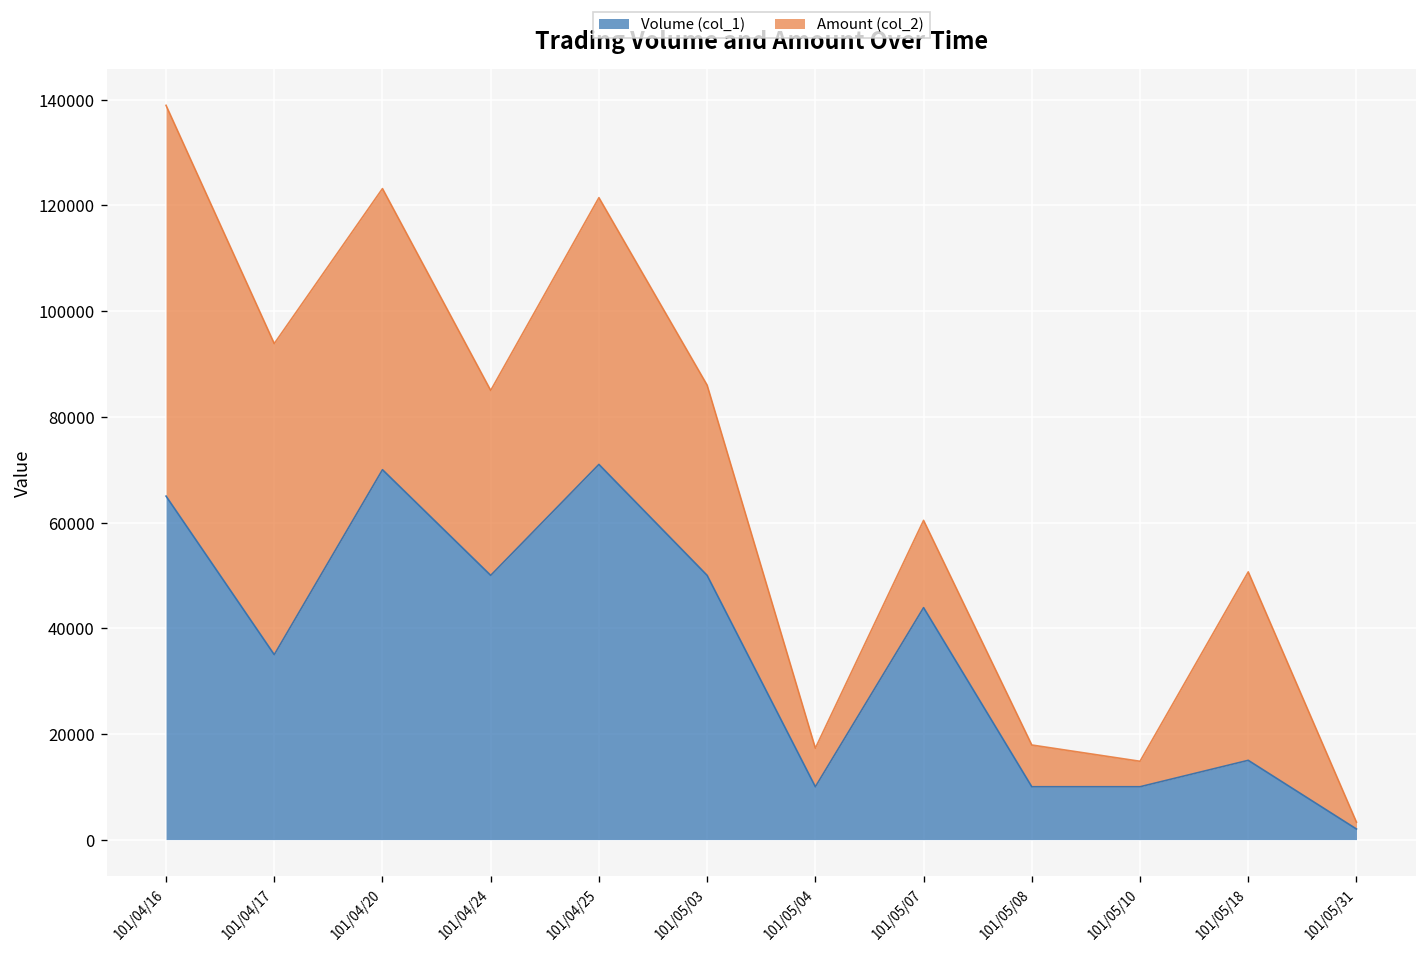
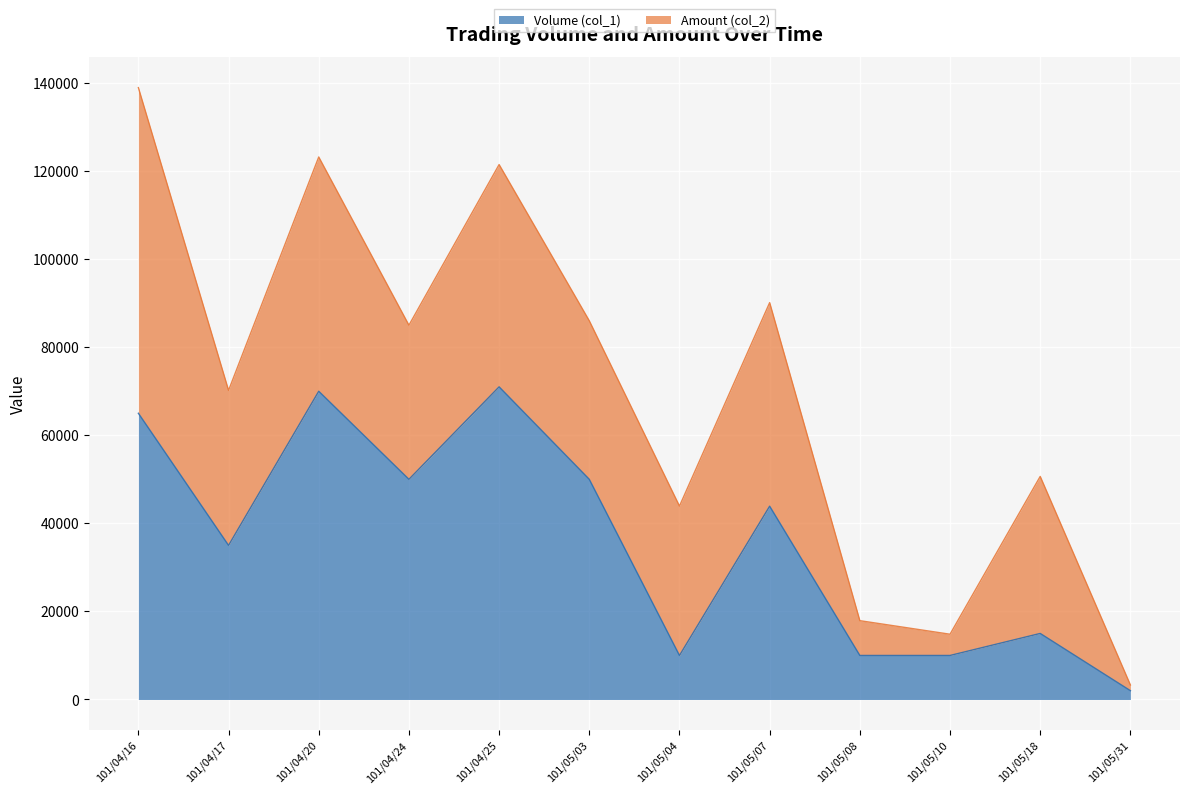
  {
    "Volume (col_1)": {
      "101/04/16": 65000,
      "101/04/17": 35000,
      "101/04/20": 70000,
      "101/04/24": 50000,
      "101/04/25": 71000,
      "101/05/03": 50000,
      "101/05/04": 10000,
      "101/05/07": 44000,
      "101/05/08": 10000,
      "101/05/10": 10000,
      "101/05/18": 15000,
      "101/05/31": 2000
    },
    "Amount (col_2)": {
      "101/04/16": 74000,
-     "101/04/17": 59000,
+     "101/04/17": 35000,
      "101/04/20": 53000,
      "101/04/24": 35000,
      "101/04/25": 50000,
      "101/05/03": 36000,
-     "101/05/04": 7000,
-     "101/05/07": 17000,
+     "101/05/04": 34000,
+     "101/05/07": 46000,
      "101/05/08": 8000,
      "101/05/10": 5000,
      "101/05/18": 36000,
      "101/05/31": 1000
    }
  }
